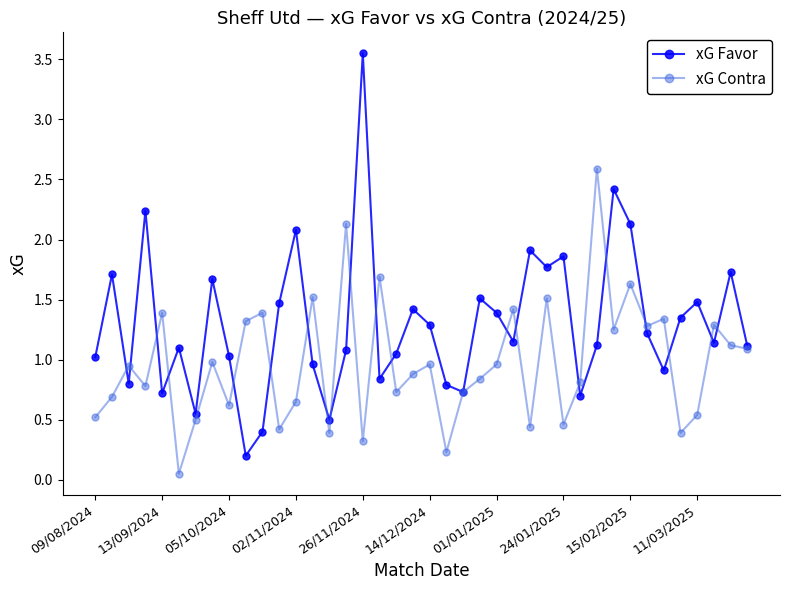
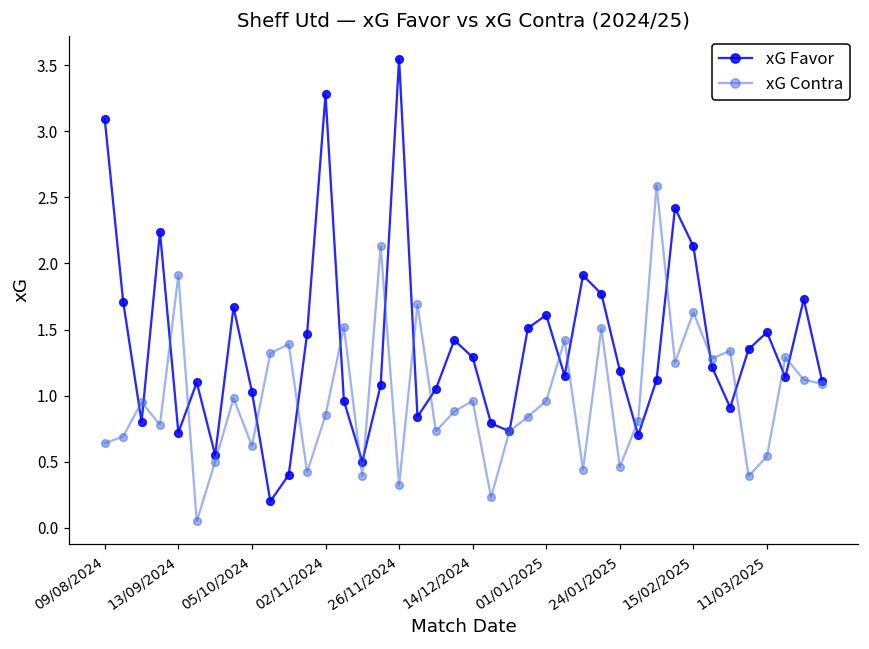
  {
    "xG Favor": {
-     "09/08/2024": 1.02,
+     "09/08/2024": 3.09,
      "13/09/2024": 0.72,
      "05/10/2024": 1.03,
-     "02/11/2024": 2.08,
+     "02/11/2024": 3.28,
      "26/11/2024": 3.55,
      "14/12/2024": 1.29,
-     "01/01/2025": 1.39,
-     "24/01/2025": 1.86,
+     "01/01/2025": 1.61,
+     "24/01/2025": 1.19,
      "15/02/2025": 2.13,
      "11/03/2025": 1.48
    },
    "xG Contra": {
-     "09/08/2024": 0.52,
-     "13/09/2024": 1.39,
+     "09/08/2024": 0.64,
+     "13/09/2024": 1.91,
      "05/10/2024": 0.62,
-     "02/11/2024": 0.65,
+     "02/11/2024": 0.85,
      "26/11/2024": 0.32,
      "14/12/2024": 0.96,
      "01/01/2025": 0.96,
      "24/01/2025": 0.46,
      "15/02/2025": 1.63,
      "11/03/2025": 0.54
    }
  }
